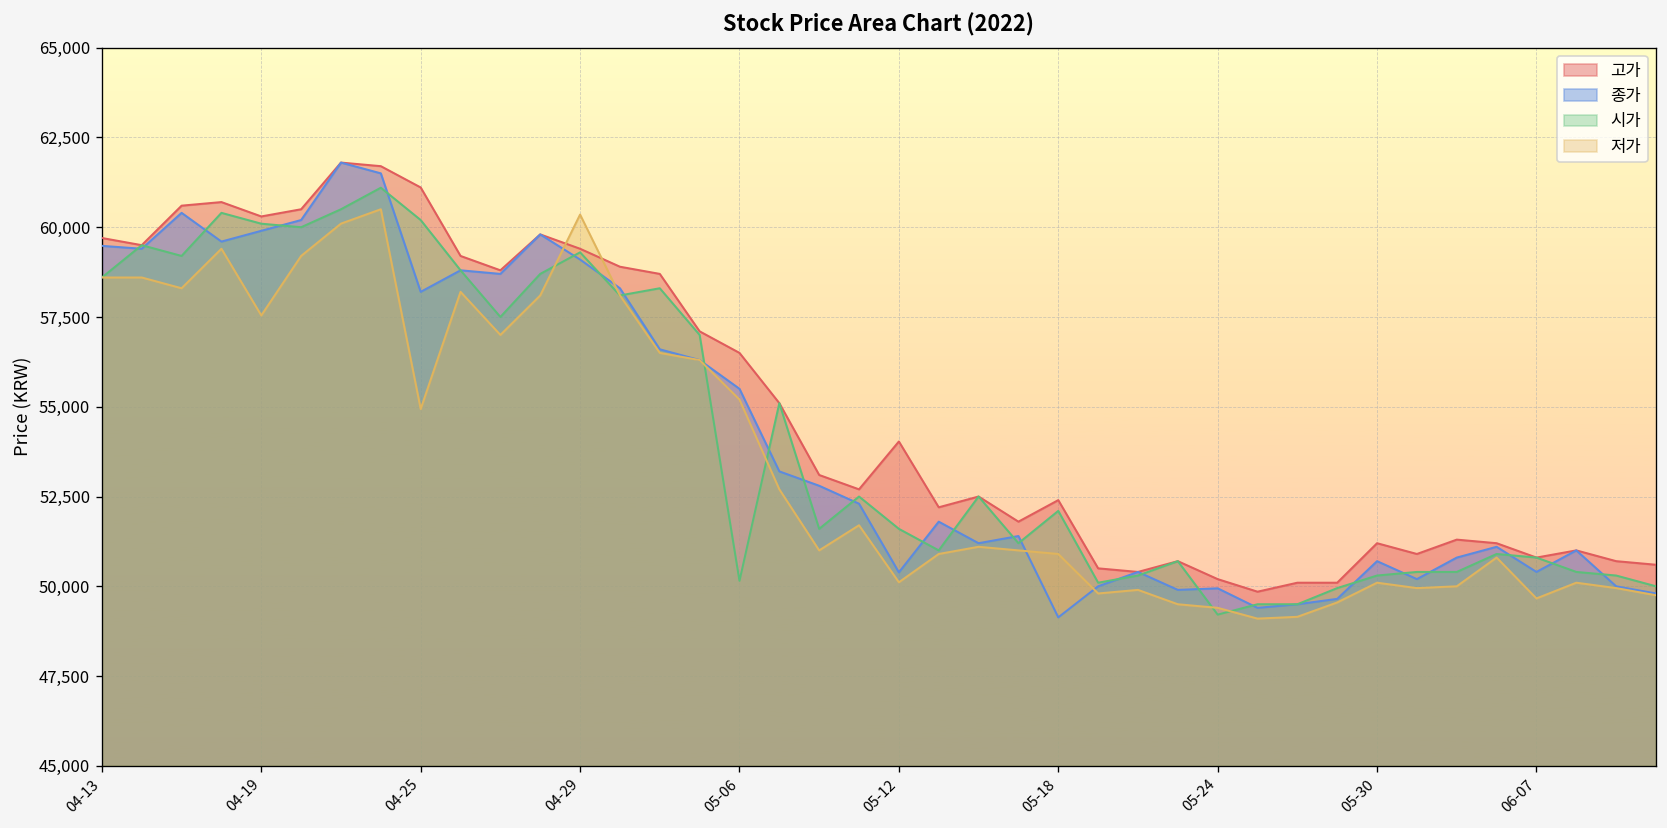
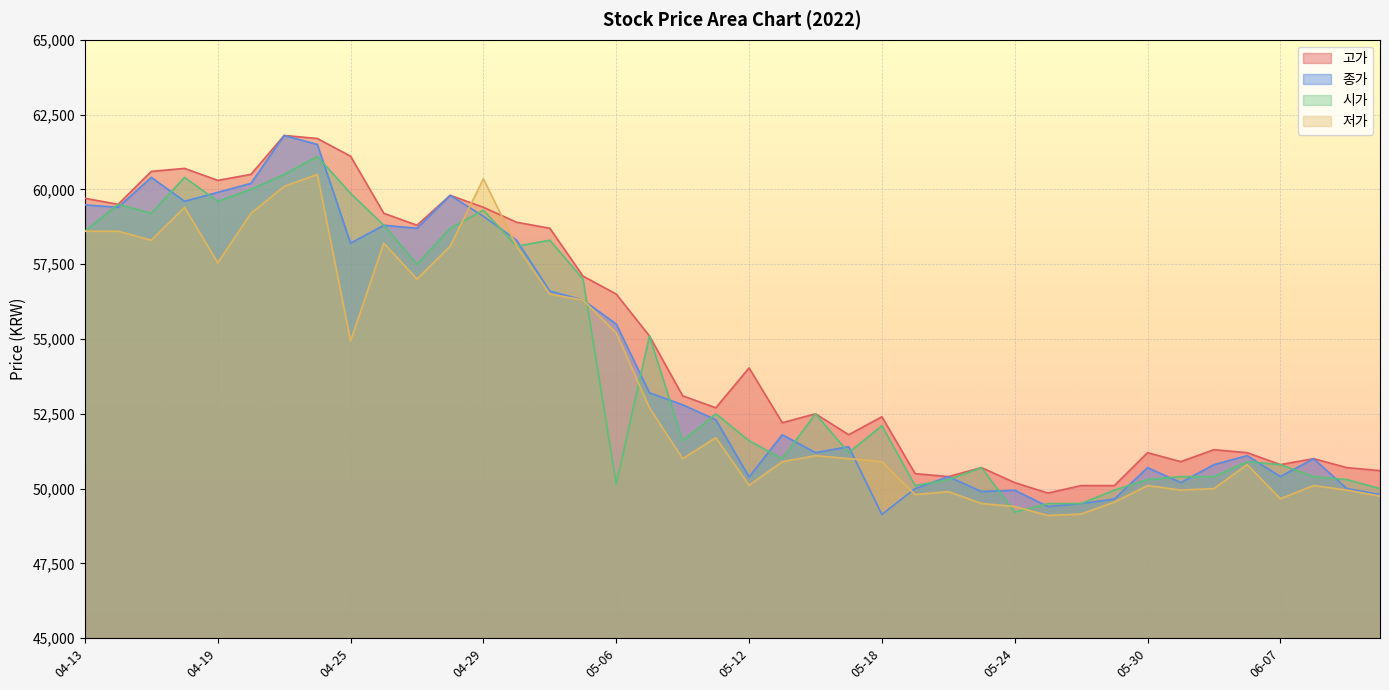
  {
    "고가": {
      "04-13": "59,700",
      "04-19": "60,300",
      "04-25": "61,100",
      "04-29": "59,400",
      "05-06": "56,500",
      "05-12": "54,000",
      "05-18": "52,400",
      "05-24": "50,200",
      "05-30": "51,200"
    },
    "종가": {
      "04-13": "59,500",
      "04-19": "59,900",
      "04-25": "58,200",
      "04-29": "59,100",
      "05-06": "55,500",
      "05-12": "50,400",
      "05-18": "49,100",
      "05-24": "49,900",
      "05-30": "50,700",
      "06-07": "50,400"
    },
    "시가": {
-     "04-19": "60,100",
-     "04-25": "60,200",
+     "04-19": "59,600",
+     "04-25": "59,900",
      "04-29": "59,300",
      "05-06": "50,200",
      "05-12": "51,600",
      "05-18": "52,100",
      "05-24": "49,200",
      "05-30": "50,300"
    },
    "저가": {
      "04-19": "57,500",
      "04-25": "54,900",
      "04-29": "60,400",
      "05-06": "55,200",
      "05-12": "50,100",
      "05-18": "50,900",
      "05-24": "49,400",
      "05-30": "50,100",
      "06-07": "49,700"
    }
  }
